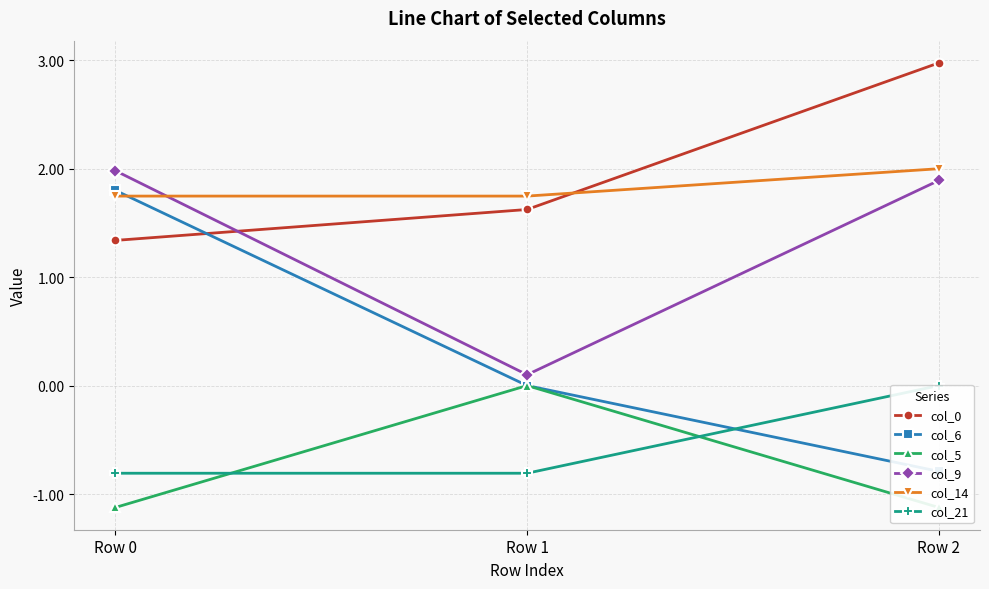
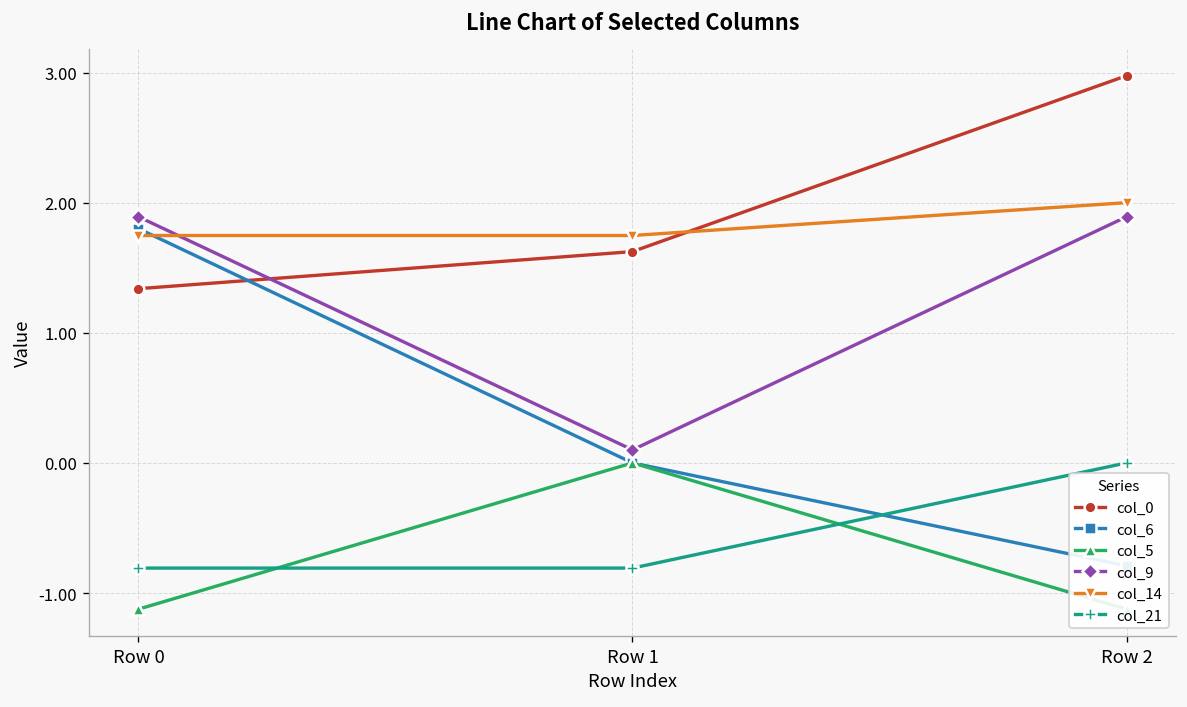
  {
    "col_0": {
      "Row 0": 1.34,
      "Row 1": 1.62,
      "Row 2": 2.98
    },
    "col_6": {
      "Row 0": 1.80
    },
    "col_9": {
-     "Row 0": 1.98,
+     "Row 0": 1.89,
      "Row 1": 0.10,
      "Row 2": 1.89
    },
    "col_14": {
      "Row 0": 1.75,
      "Row 1": 1.75,
      "Row 2": 2.00
    }
  }
